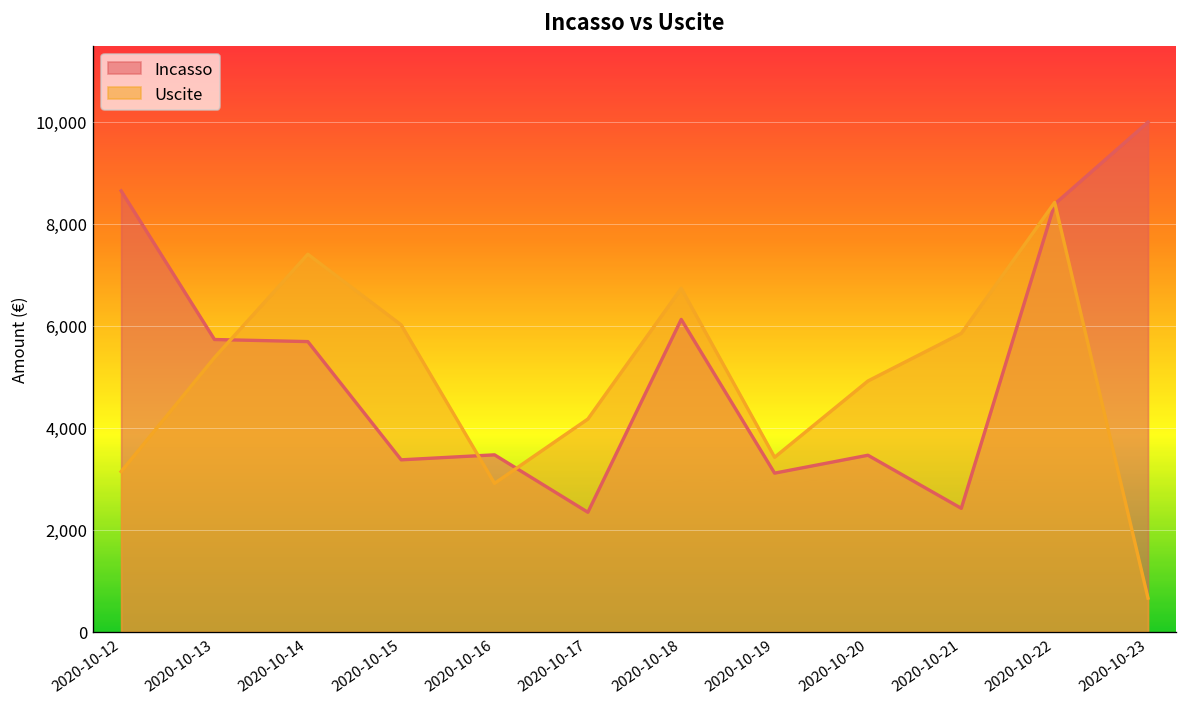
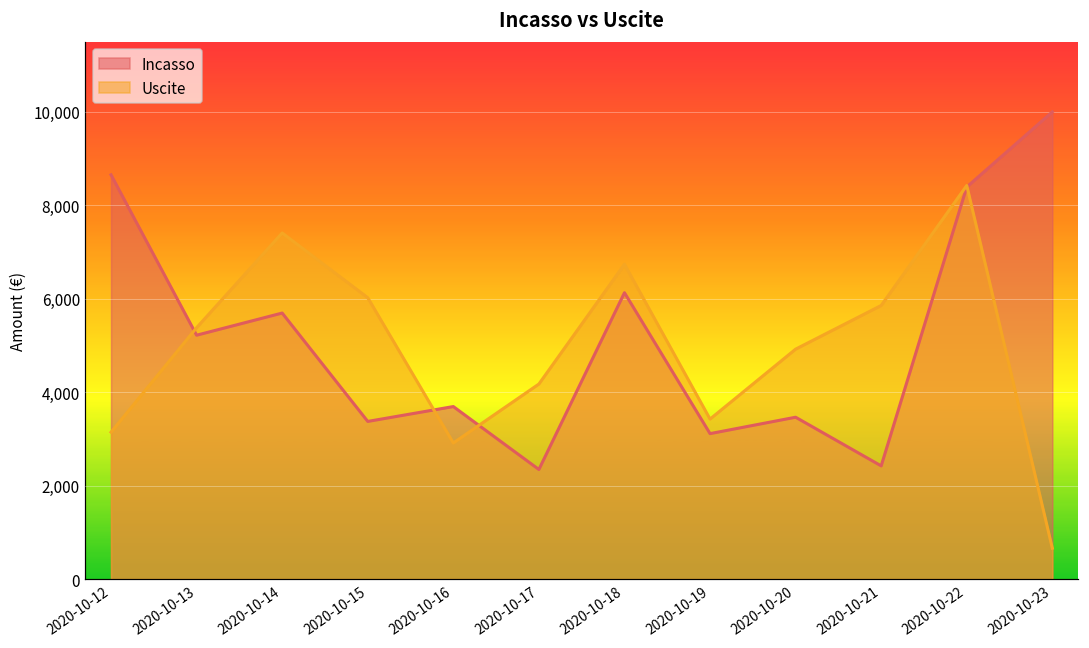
  {
    "Incasso": {
      "2020-10-12": "8,600",
-     "2020-10-13": "5,700",
+     "2020-10-13": "5,200",
      "2020-10-14": "5,700",
      "2020-10-15": "3,400",
-     "2020-10-16": "3,500",
+     "2020-10-16": "3,700",
      "2020-10-17": "2,300",
      "2020-10-18": "6,100",
      "2020-10-19": "3,100",
      "2020-10-20": "3,500",
      "2020-10-21": "2,400",
      "2020-10-23": "10,000"
    },
    "Uscite": {
      "2020-10-12": "3,100",
      "2020-10-13": "5,400",
      "2020-10-14": "7,400",
      "2020-10-15": "6,000",
      "2020-10-16": "2,900",
      "2020-10-17": "4,200",
      "2020-10-18": "6,700",
      "2020-10-19": "3,400",
      "2020-10-20": "4,900",
      "2020-10-21": "5,900",
      "2020-10-23": "700"
    }
  }
